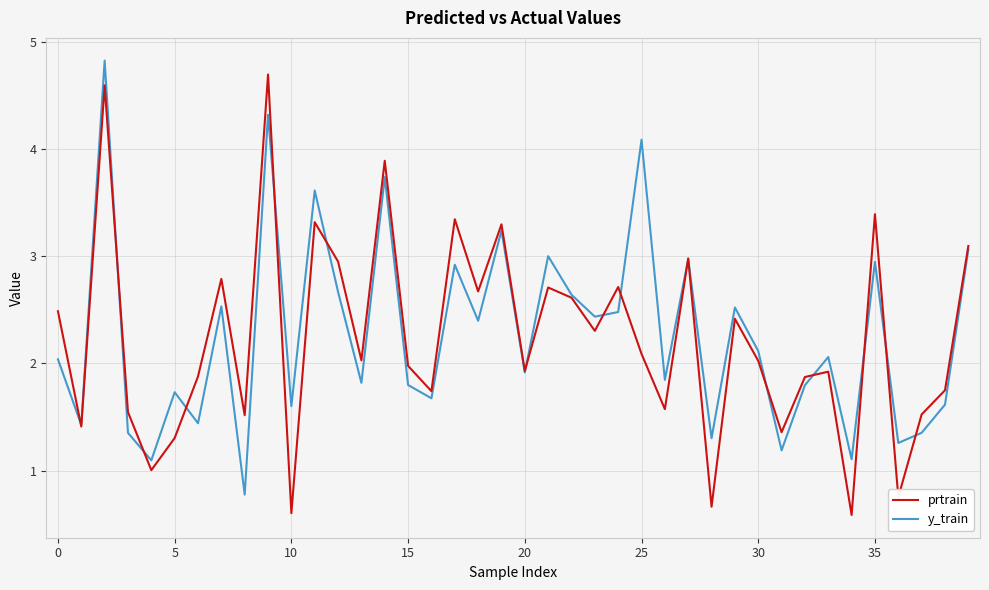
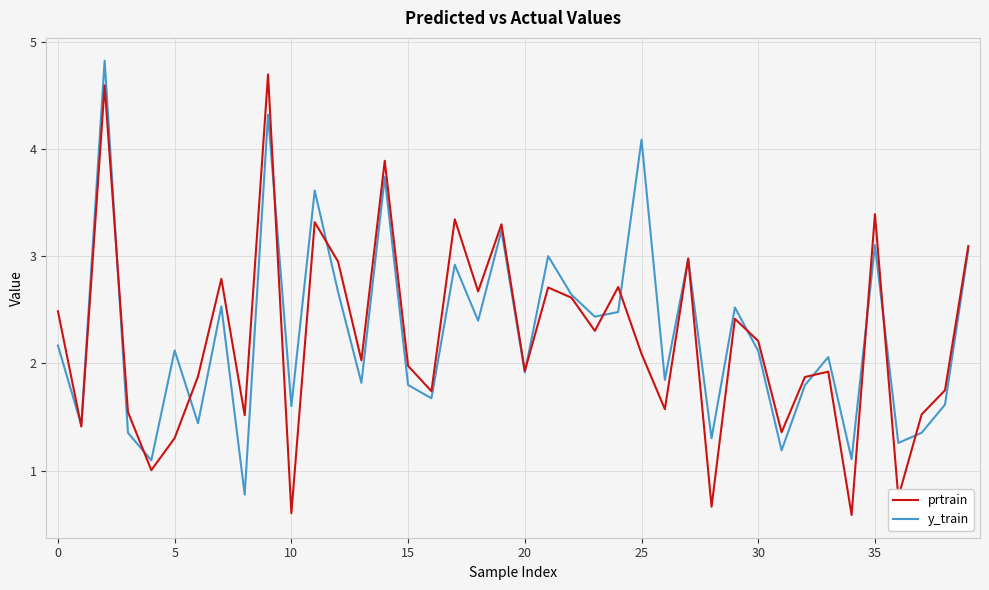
  {
    "prtrain": {
      "0": 2.49,
      "5": 1.30,
      "10": 0.60,
      "15": 1.98,
      "25": 2.09,
-     "30": 2.02,
+     "30": 2.21,
      "35": 3.39
    },
    "y_train": {
-     "0": 2.04,
-     "5": 1.73,
+     "0": 2.17,
+     "5": 2.12,
      "10": 1.60,
      "15": 1.80,
      "25": 4.09,
      "30": 2.12,
-     "35": 2.95
+     "35": 3.10
    }
  }
